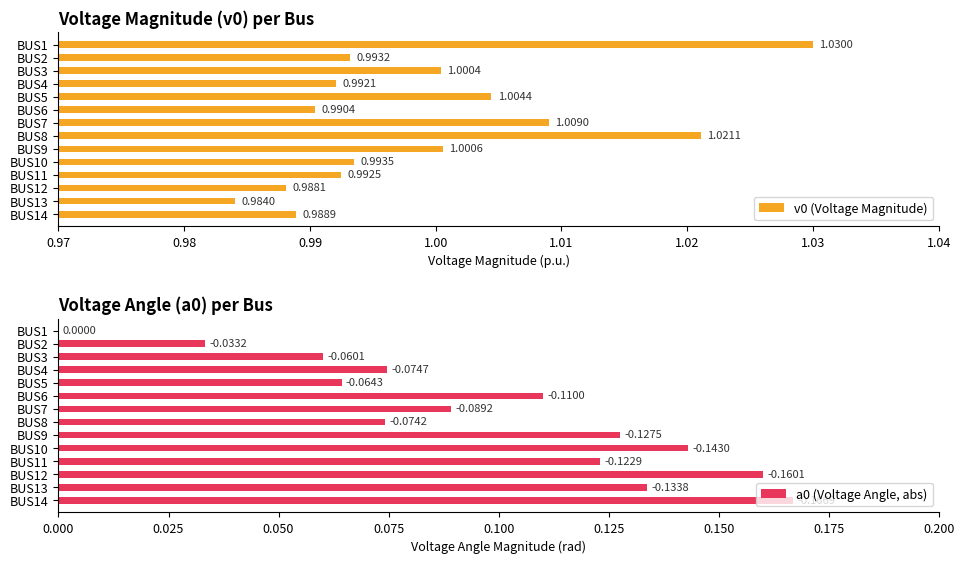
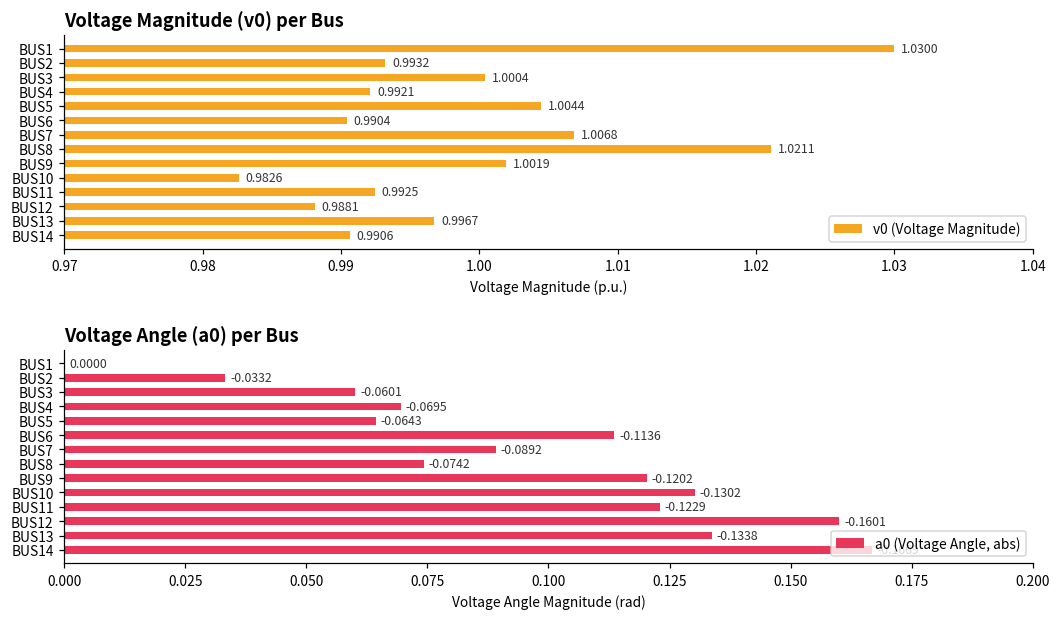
  {
    "Voltage Magnitude (v0) per Bus": {
      "BUS1": 1.0300,
      "BUS2": 0.9932,
      "BUS3": 1.0004,
      "BUS4": 0.9921,
      "BUS5": 1.0044,
      "BUS6": 0.9904,
-     "BUS7": 1.0090,
+     "BUS7": 1.0068,
      "BUS8": 1.0211,
-     "BUS9": 1.0006,
-     "BUS10": 0.9935,
+     "BUS9": 1.0019,
+     "BUS10": 0.9826,
      "BUS11": 0.9925,
      "BUS12": 0.9881,
-     "BUS13": 0.9840,
-     "BUS14": 0.9889
+     "BUS13": 0.9967,
+     "BUS14": 0.9906
    },
    "Voltage Angle (a0) per Bus": {
      "BUS1": 0.0000,
-     "BUS4": -0.0747,
-     "BUS6": -0.1100,
-     "BUS9": -0.1275,
-     "BUS10": -0.1430
+     "BUS4": -0.0695,
+     "BUS6": -0.1136,
+     "BUS9": -0.1202,
+     "BUS10": -0.1302
    }
  }
